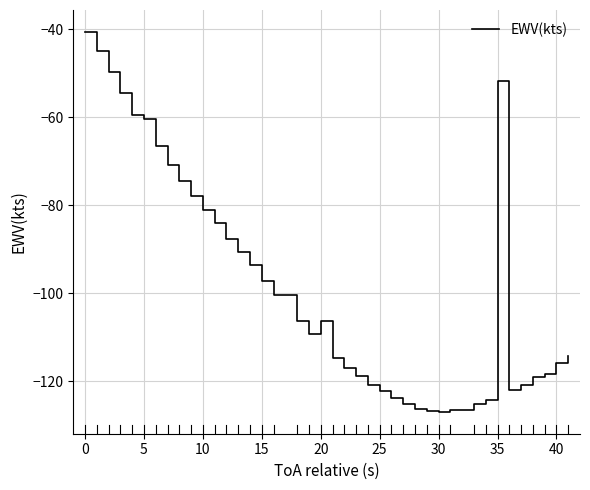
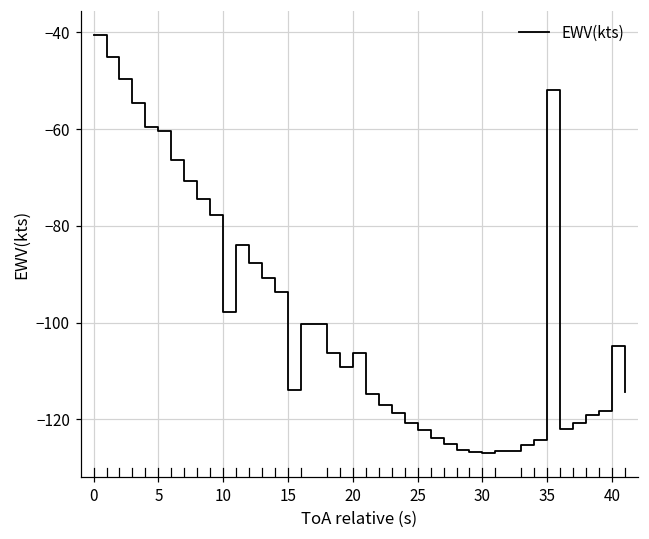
  {
    "0": -41,
    "5": -60,
-   "10": -81,
-   "15": -97,
+   "10": -98,
+   "15": -114,
    "20": -106,
    "25": -122,
    "30": -127,
    "35": -52,
-   "40": -116
+   "40": -105
  }
